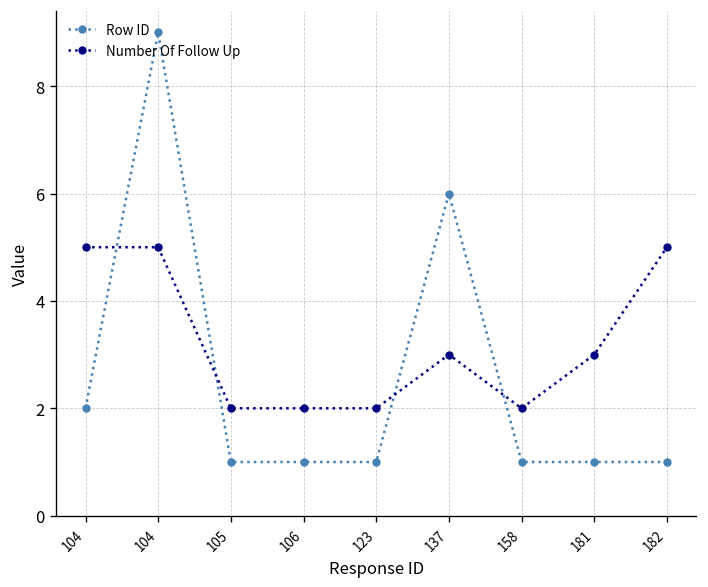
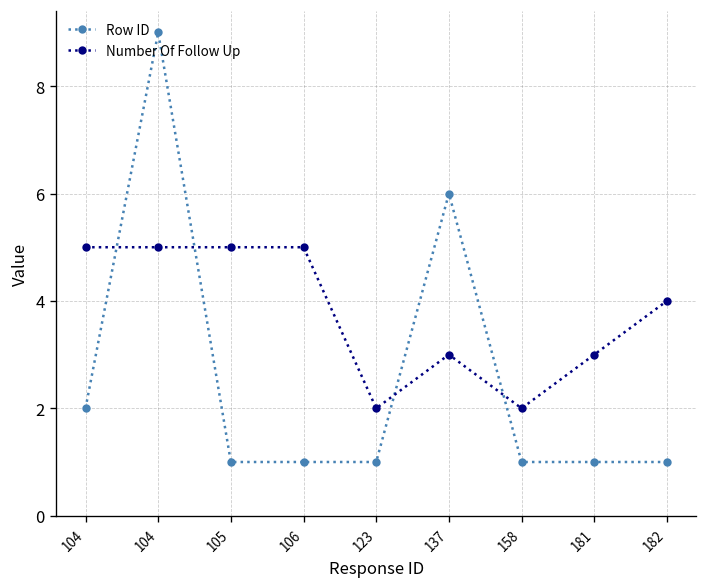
  {
    "Row ID": {
      "105": 1,
      "106": 1,
      "123": 1,
      "137": 6,
      "158": 1,
      "181": 1,
      "182": 1
    },
    "Number Of Follow Up": {
-     "105": 2,
-     "106": 2,
+     "105": 5,
+     "106": 5,
      "123": 2,
      "137": 3,
      "158": 2,
      "181": 3,
-     "182": 5
+     "182": 4
    }
  }
